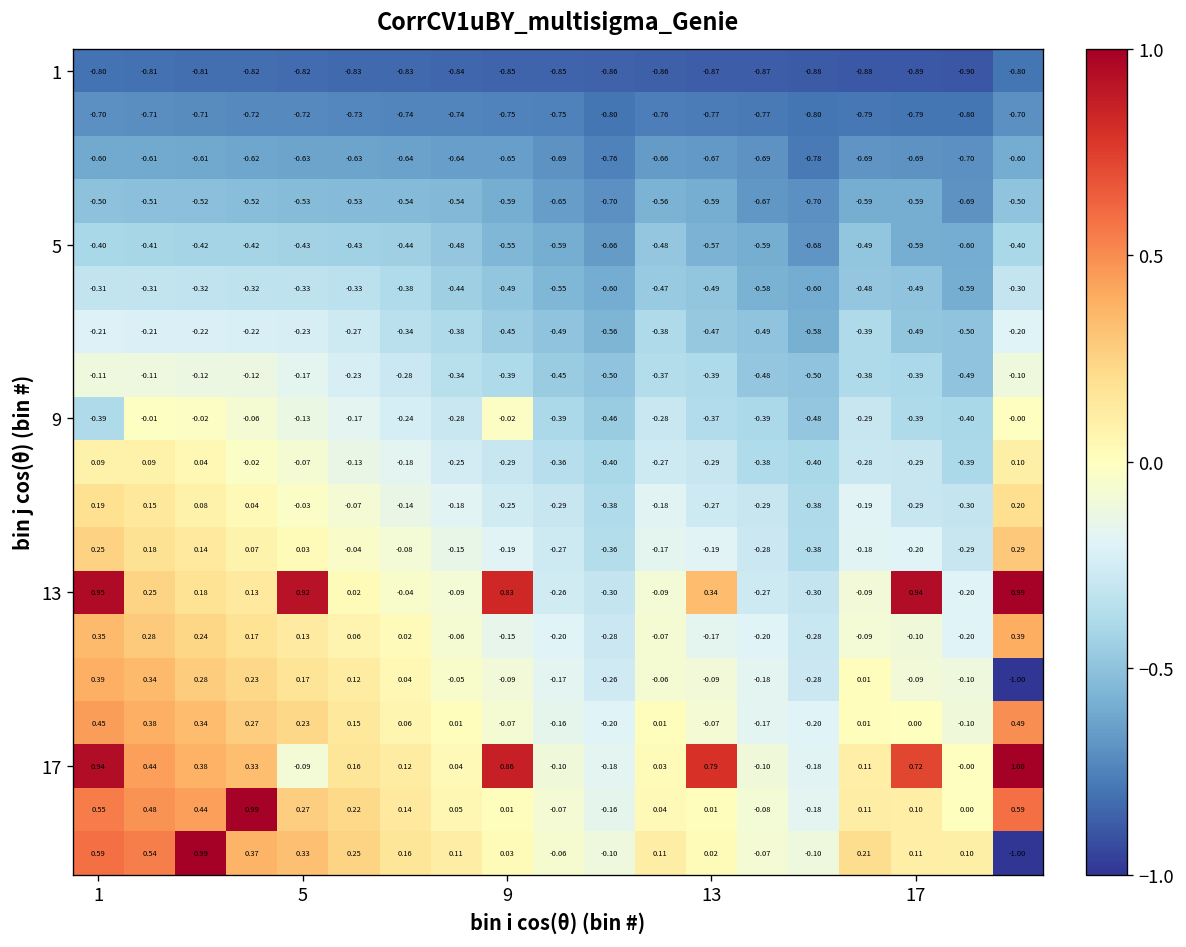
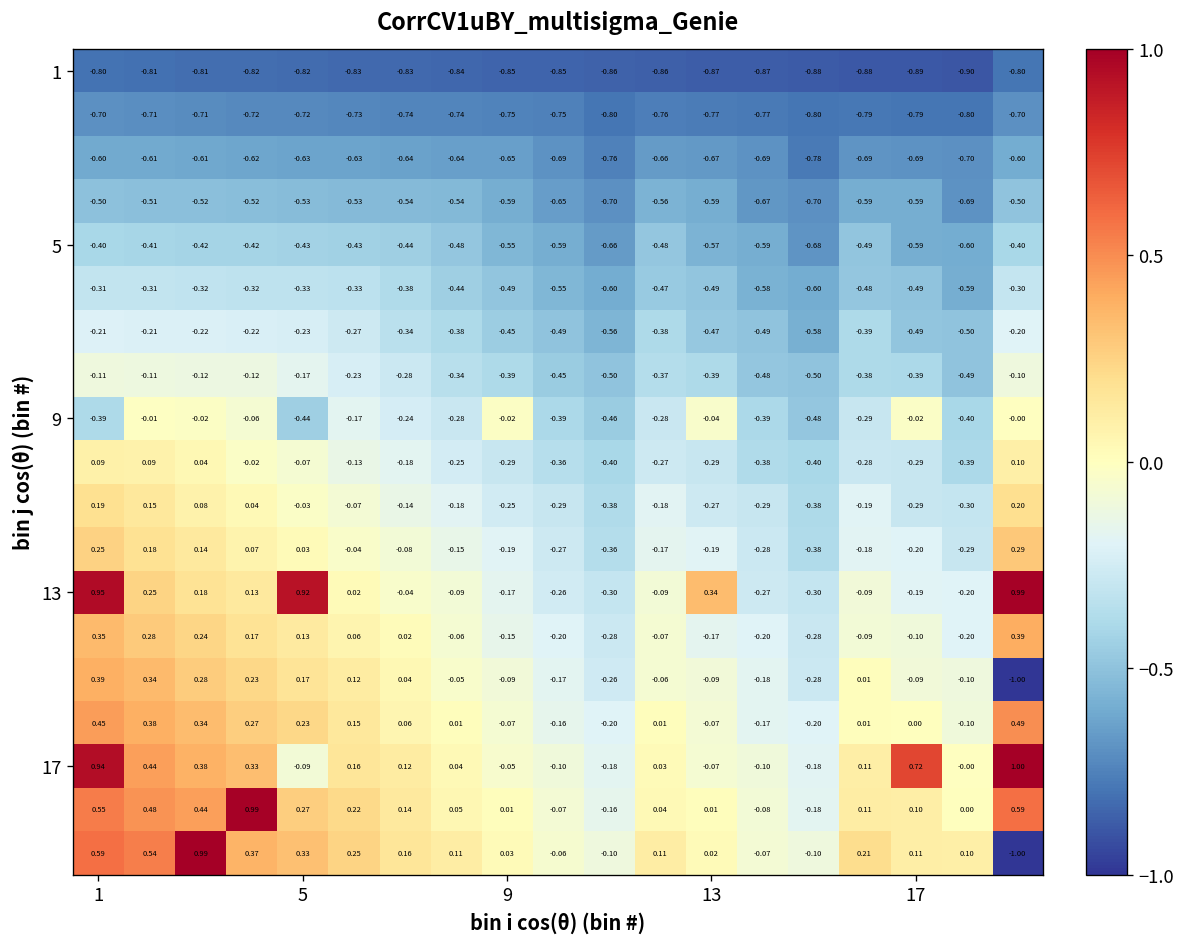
  {
    "1": {
      "1": -0.80,
      "5": -0.82,
      "9": -0.85,
      "13": -0.87,
      "17": -0.89
    },
    "5": {
      "1": -0.40,
      "5": -0.43,
      "9": -0.55,
      "13": -0.57,
      "17": -0.59
    },
    "9": {
      "1": -0.39,
-     "5": -0.13,
+     "5": -0.44,
      "9": -0.02,
-     "13": -0.37,
-     "17": -0.39
+     "13": -0.04,
+     "17": -0.02
    },
    "13": {
      "1": 0.95,
      "5": 0.92,
-     "9": 0.83,
+     "9": -0.17,
      "13": 0.34,
-     "17": 0.94
+     "17": -0.19
    },
    "17": {
      "1": 0.94,
      "5": -0.09,
-     "9": 0.86,
-     "13": 0.79,
+     "9": -0.05,
+     "13": -0.07,
      "17": 0.72
    }
  }
